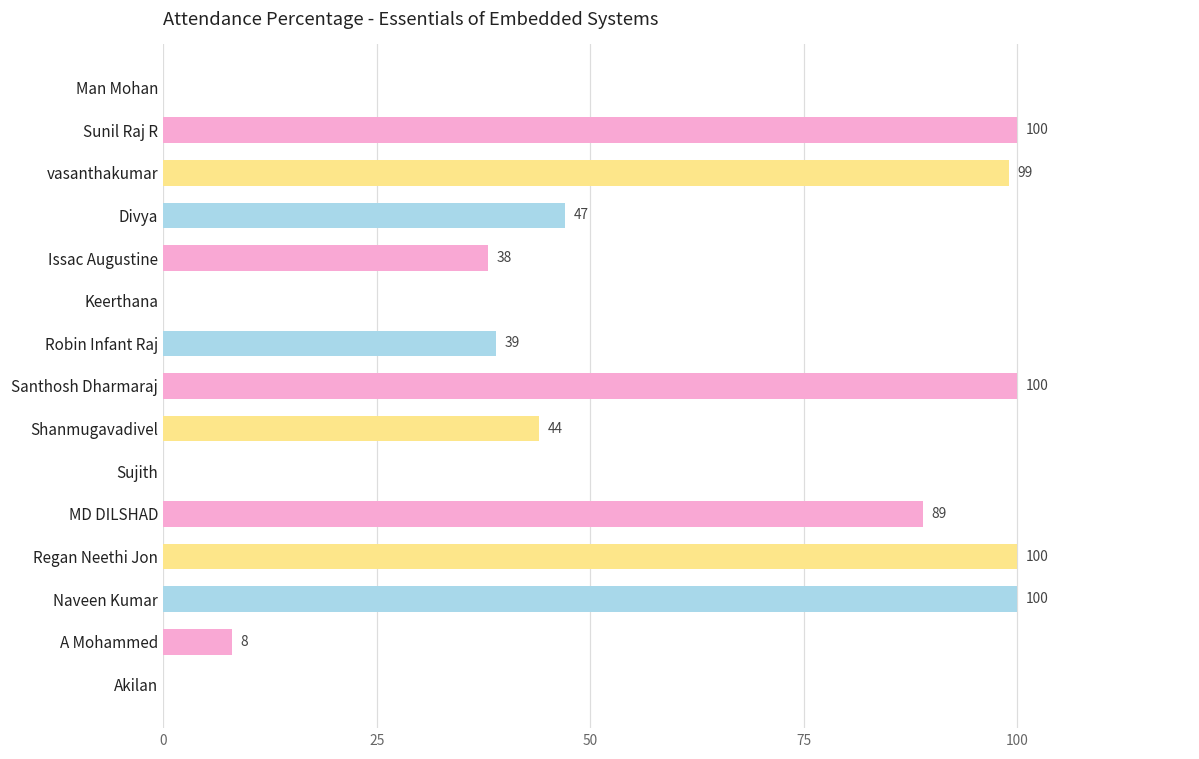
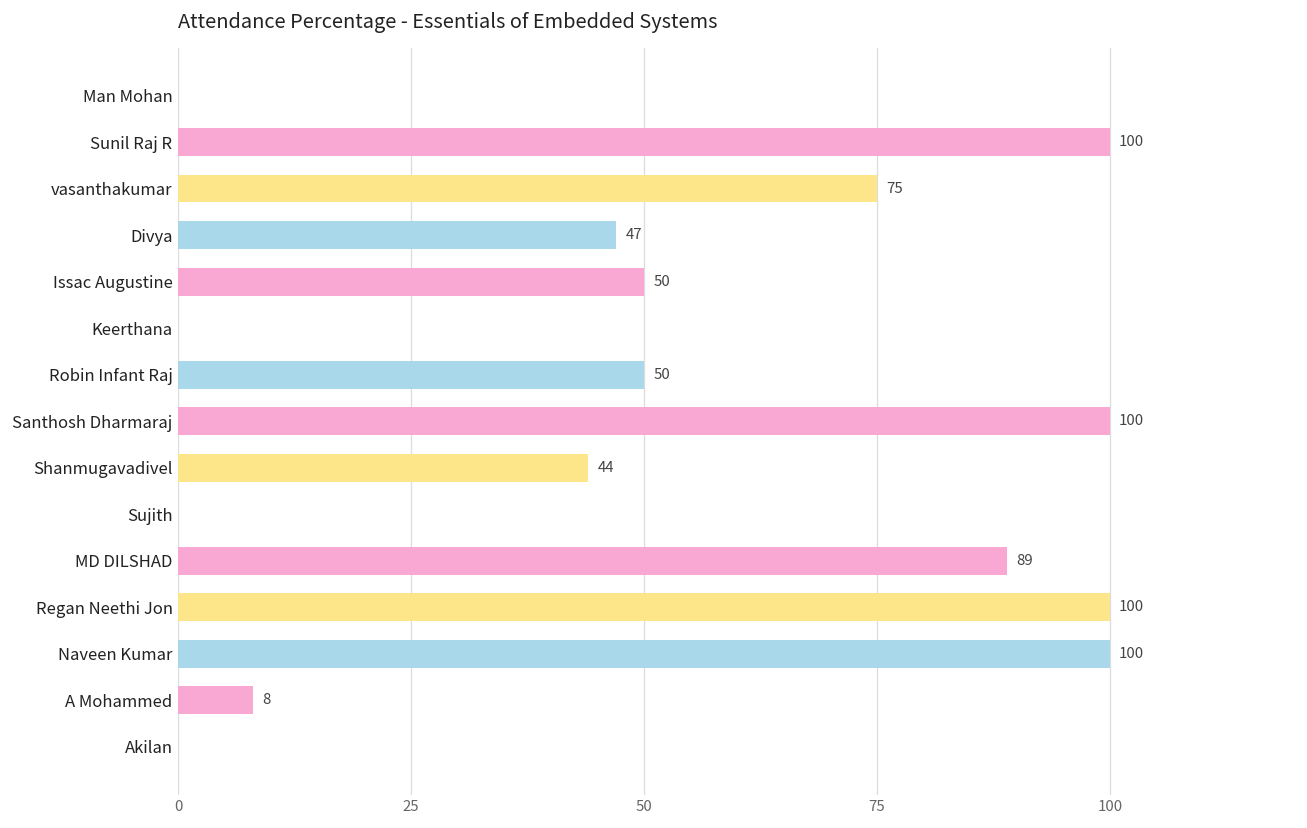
  {
    "Sunil Raj R": 100,
-   "vasanthakumar": 99,
+   "vasanthakumar": 75,
    "Divya": 47,
-   "Issac Augustine": 38,
-   "Robin Infant Raj": 39,
+   "Issac Augustine": 50,
+   "Robin Infant Raj": 50,
    "Santhosh Dharmaraj": 100,
    "Shanmugavadivel": 44,
    "MD DILSHAD": 89,
    "Regan Neethi Jon": 100,
    "Naveen Kumar": 100,
    "A Mohammed": 8
  }
